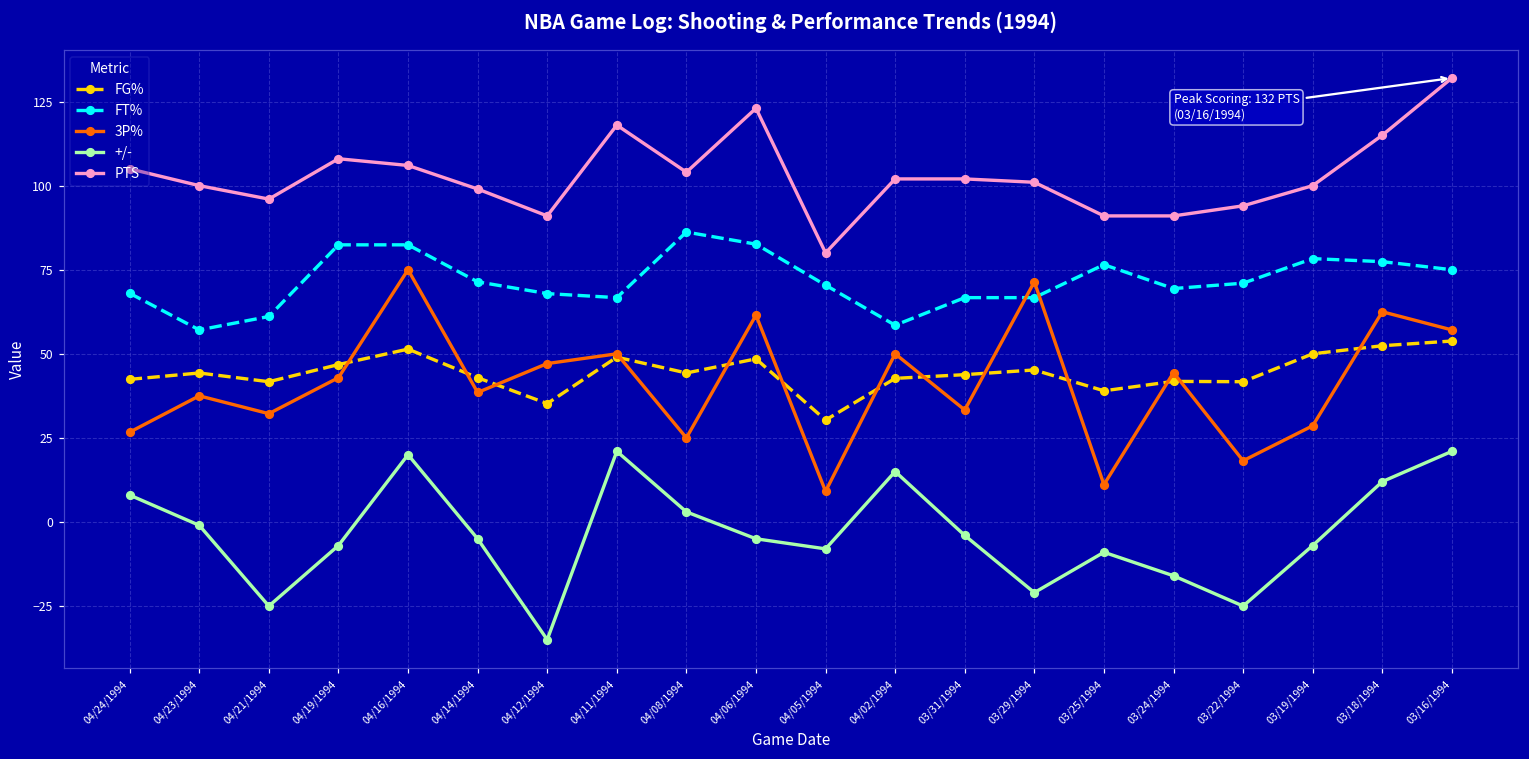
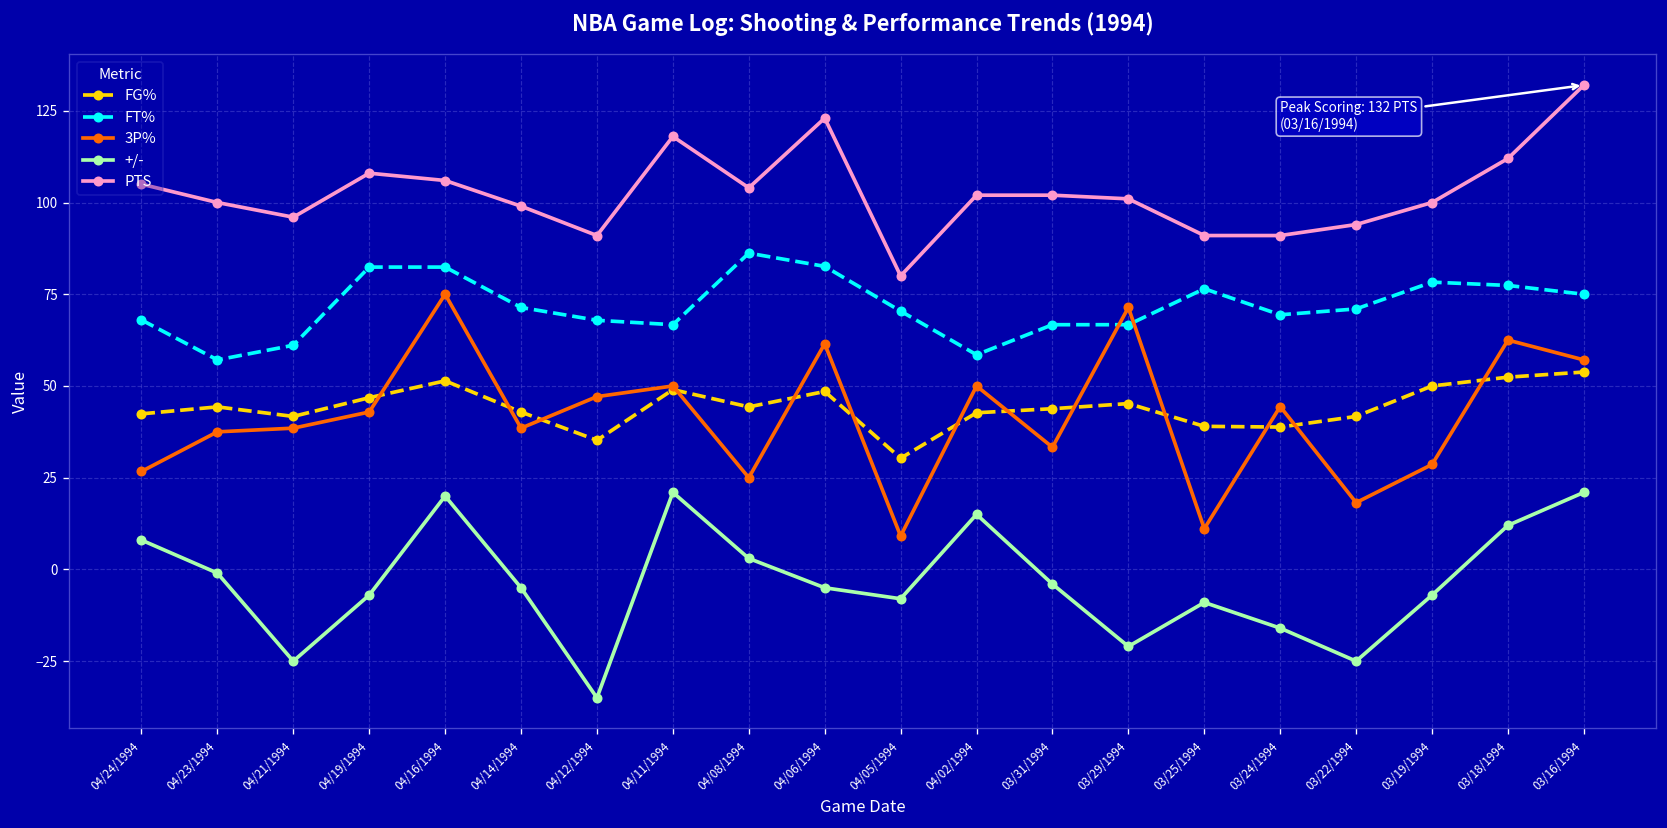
  {
    "FG%": {
      "04/24/1994": 42,
      "04/23/1994": 44,
      "04/21/1994": 42,
      "04/19/1994": 47,
      "04/16/1994": 51,
      "04/14/1994": 43,
      "04/12/1994": 35,
      "04/11/1994": 49,
      "04/08/1994": 44,
      "04/06/1994": 49,
      "04/05/1994": 30,
      "04/02/1994": 43,
      "03/31/1994": 44,
      "03/29/1994": 45,
      "03/25/1994": 39,
-     "03/24/1994": 42,
+     "03/24/1994": 39,
      "03/22/1994": 42,
      "03/19/1994": 50,
      "03/18/1994": 52,
      "03/16/1994": 54
    },
    "FT%": {
      "04/24/1994": 68,
      "04/23/1994": 57,
      "04/21/1994": 61,
      "04/19/1994": 82,
      "04/16/1994": 82,
      "04/14/1994": 71,
      "04/12/1994": 68,
      "04/11/1994": 67,
      "04/08/1994": 86,
      "04/06/1994": 83,
      "04/05/1994": 70,
      "04/02/1994": 59,
      "03/31/1994": 67,
      "03/29/1994": 67,
      "03/25/1994": 77,
      "03/24/1994": 69,
      "03/22/1994": 71,
      "03/19/1994": 78,
      "03/18/1994": 77,
      "03/16/1994": 75
    },
    "3P%": {
      "04/24/1994": 27,
      "04/23/1994": 38,
-     "04/21/1994": 32,
+     "04/21/1994": 39,
      "04/19/1994": 43,
      "04/16/1994": 75,
      "04/14/1994": 39,
      "04/12/1994": 47,
      "04/11/1994": 50,
      "04/08/1994": 25,
      "04/06/1994": 62,
      "04/05/1994": 9,
      "04/02/1994": 50,
      "03/31/1994": 33,
      "03/29/1994": 71,
      "03/25/1994": 11,
      "03/24/1994": 44,
      "03/22/1994": 18,
      "03/19/1994": 29,
      "03/18/1994": 63,
      "03/16/1994": 57
    },
    "+/-": {
      "04/24/1994": 8,
      "04/23/1994": -1,
      "04/21/1994": -25,
      "04/19/1994": -7,
      "04/16/1994": 20,
      "04/14/1994": -5,
      "04/12/1994": -35,
      "04/11/1994": 21,
      "04/08/1994": 3,
      "04/06/1994": -5,
      "04/05/1994": -8,
      "04/02/1994": 15,
      "03/31/1994": -4,
      "03/29/1994": -21,
      "03/25/1994": -9,
      "03/24/1994": -16,
      "03/22/1994": -25,
      "03/19/1994": -7,
      "03/18/1994": 12,
      "03/16/1994": 21
    },
    "PTS": {
      "04/23/1994": 100,
      "04/21/1994": 96,
      "04/19/1994": 108,
      "04/16/1994": 106,
      "04/14/1994": 99,
      "04/12/1994": 91,
      "04/11/1994": 118,
      "04/08/1994": 104,
      "04/06/1994": 123,
      "04/05/1994": 80,
      "04/02/1994": 102,
      "03/31/1994": 102,
      "03/29/1994": 101,
      "03/25/1994": 91,
      "03/24/1994": 91,
      "03/22/1994": 94,
      "03/19/1994": 100,
-     "03/18/1994": 115
+     "03/18/1994": 112
    }
  }
